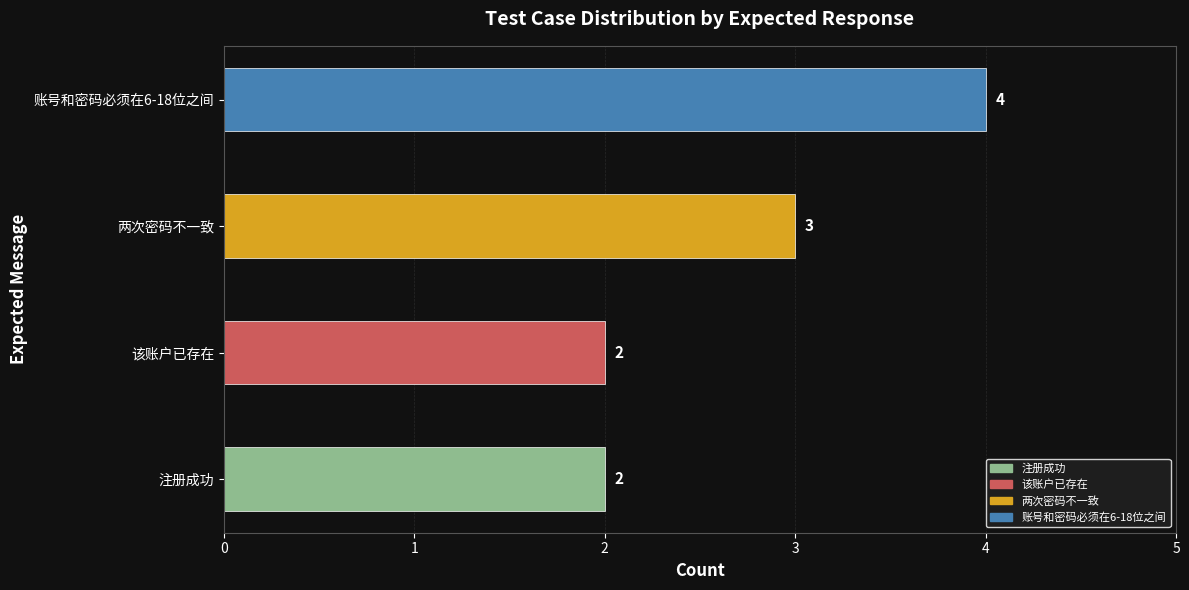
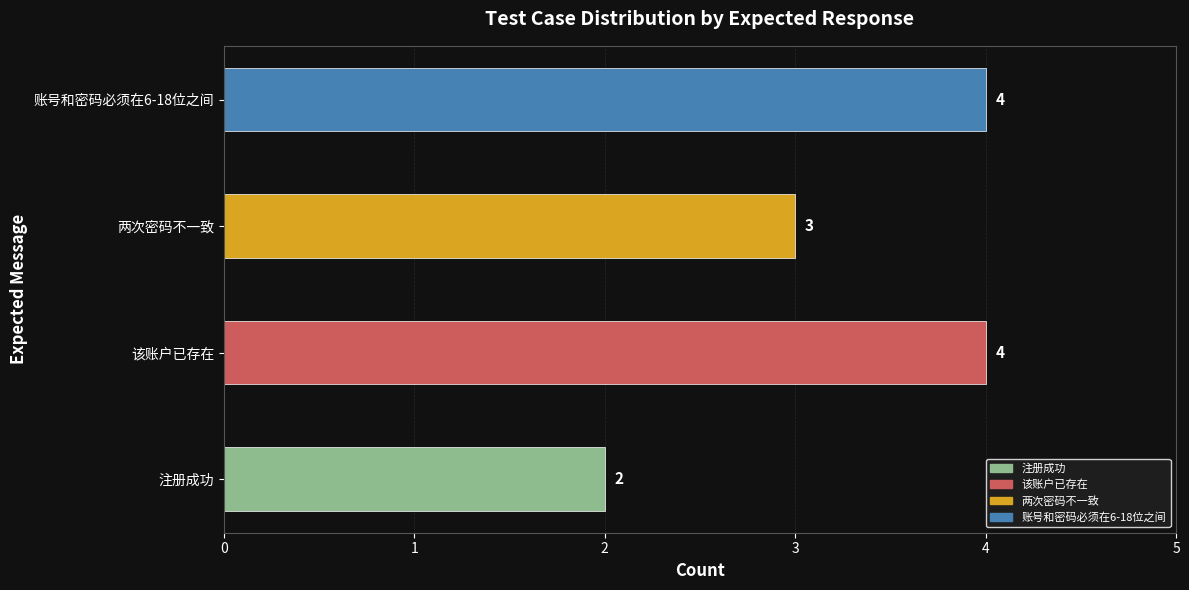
  {
    "账号和密码必须在6-18位之间": 4,
    "两次密码不一致": 3,
-   "该账户已存在": 2,
+   "该账户已存在": 4,
    "注册成功": 2
  }
